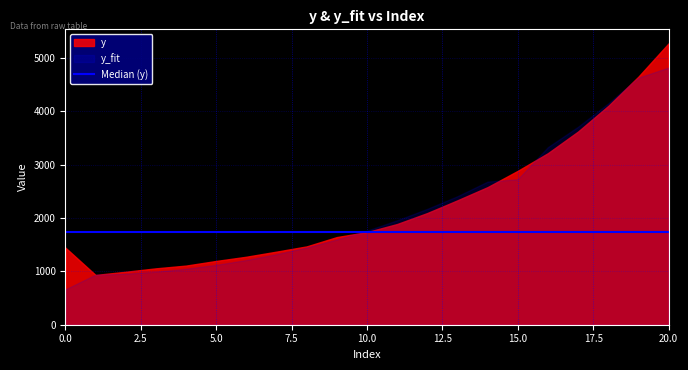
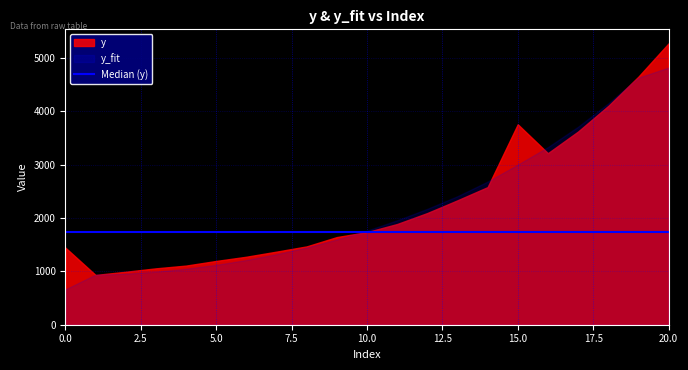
  {
    "y": {
      "0.0": 1400,
      "5.0": 1200,
-     "15.0": 2900,
+     "15.0": 3800,
      "20.0": 5300
    },
    "y_fit": {
      "0.0": 700,
      "5.0": 1100,
-     "15.0": 2700,
+     "15.0": 3000,
      "20.0": 4800
    }
  }
